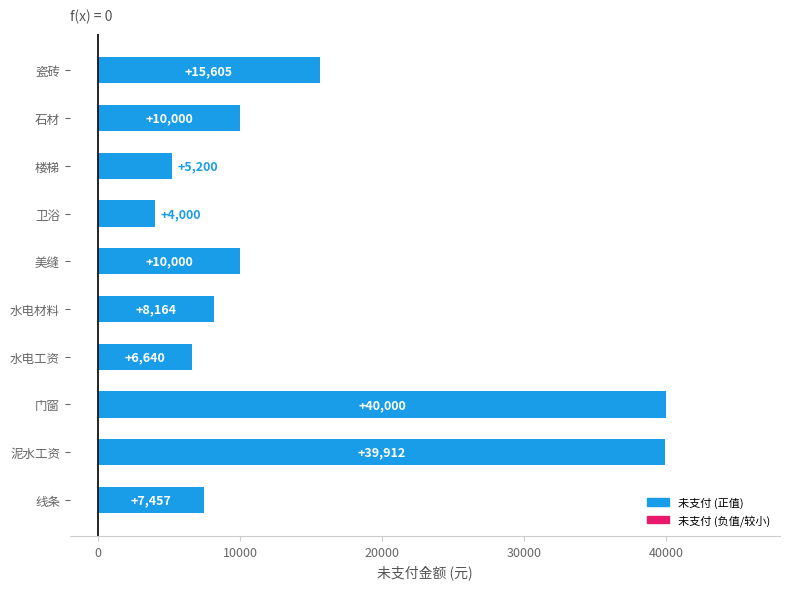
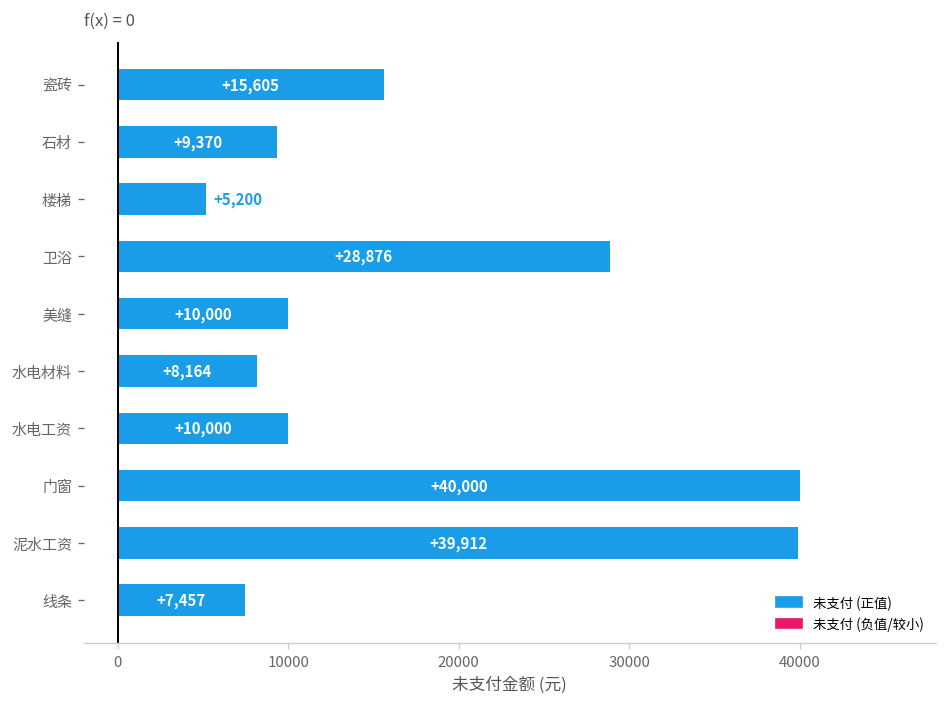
  {
    "瓷砖": "+15,605",
-   "石材": "+10,000",
+   "石材": "+9,370",
    "楼梯": "+5,200",
-   "卫浴": "+4,000",
+   "卫浴": "+28,876",
    "美缝": "+10,000",
    "水电材料": "+8,164",
-   "水电工资": "+6,640",
+   "水电工资": "+10,000",
    "门窗": "+40,000",
    "泥水工资": "+39,912",
    "线条": "+7,457"
  }
